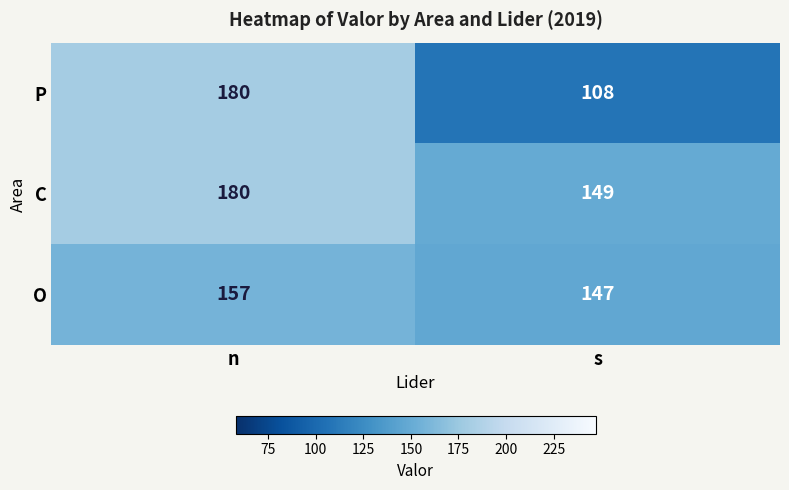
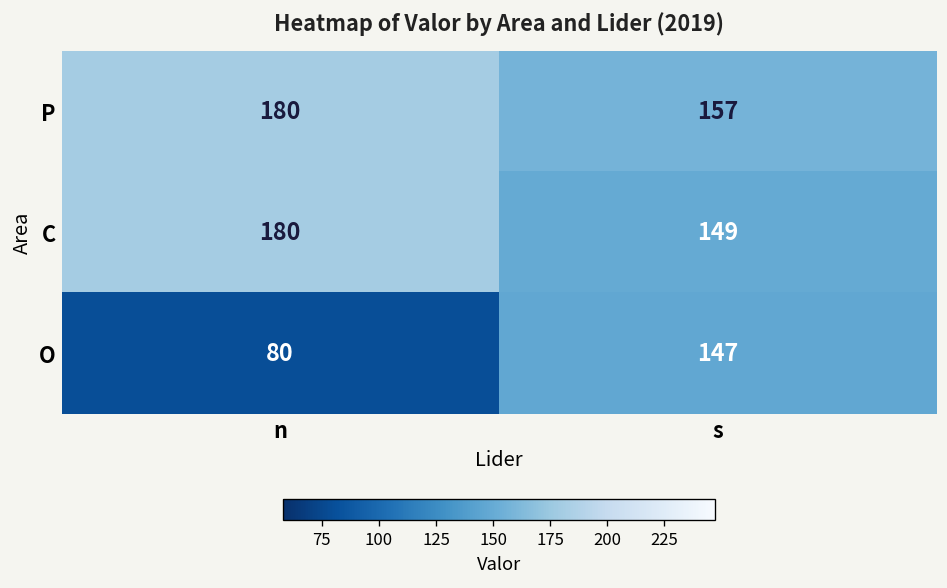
  {
    "P": {
      "n": 180,
-     "s": 108
+     "s": 157
    },
    "C": {
      "n": 180,
      "s": 149
    },
    "O": {
-     "n": 157,
+     "n": 80,
      "s": 147
    }
  }
